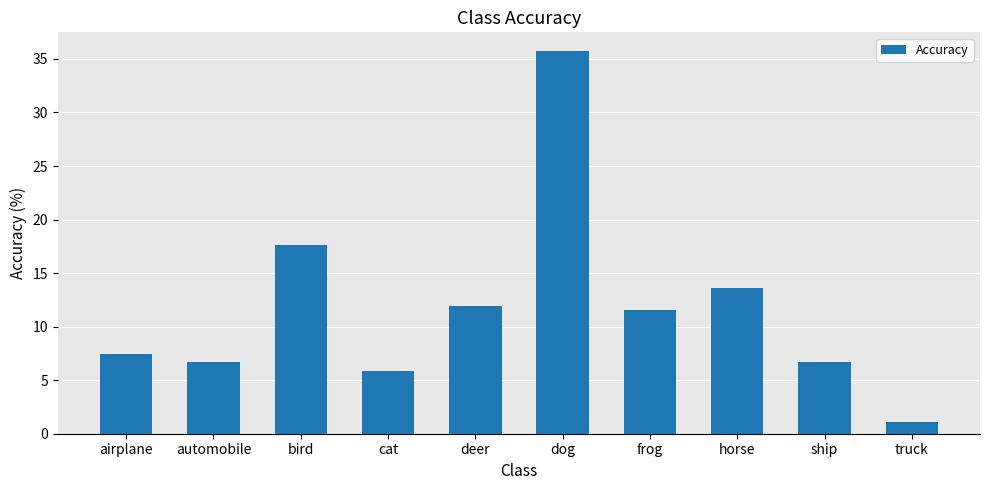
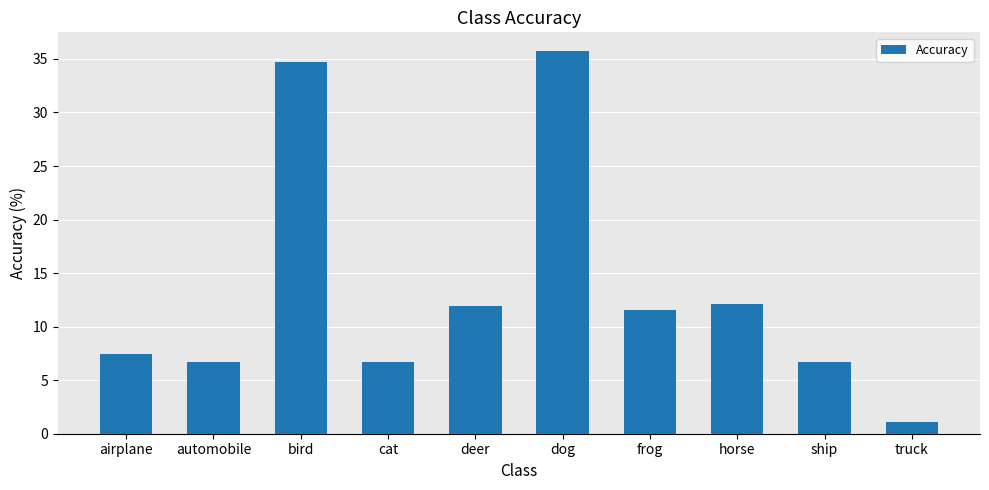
  {
    "airplane": 7.4,
    "automobile": 6.7,
-   "bird": 17.6,
-   "cat": 5.9,
+   "bird": 34.7,
+   "cat": 6.7,
    "deer": 11.9,
    "dog": 35.7,
    "frog": 11.6,
-   "horse": 13.6,
+   "horse": 12.1,
    "ship": 6.7,
    "truck": 1.1
  }
